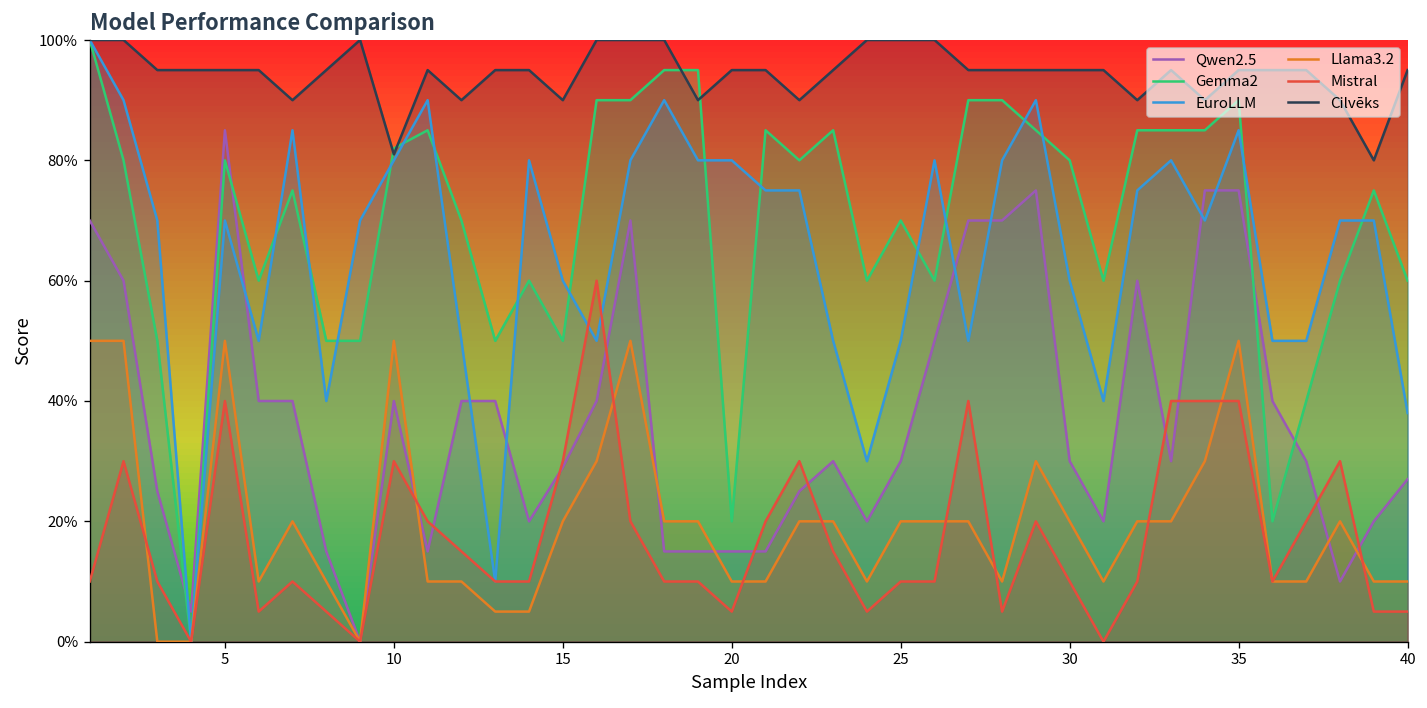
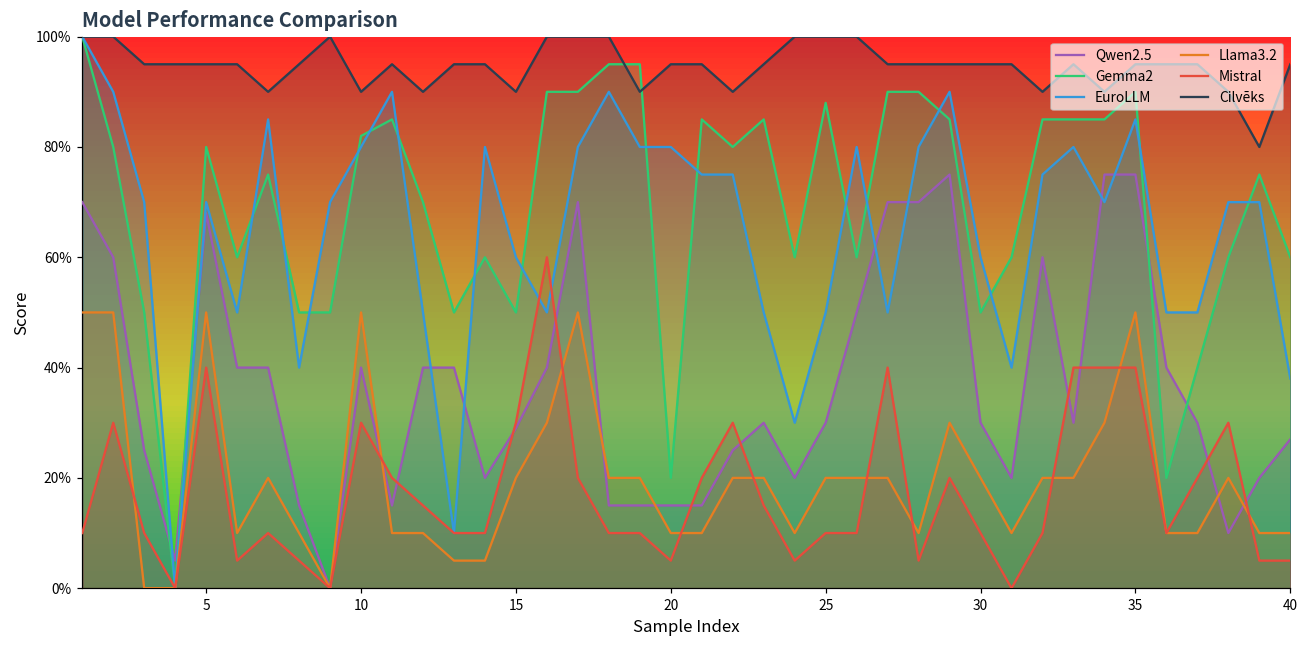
  {
    "Qwen2.5": {
-     "5": "85%",
+     "5": "68%",
      "10": "40%",
      "15": "29%",
      "20": "15%",
      "25": "30%",
      "30": "30%",
      "35": "75%",
      "40": "27%"
    },
    "Gemma2": {
      "5": "80%",
      "10": "82%",
      "15": "50%",
      "20": "20%",
-     "25": "70%",
-     "30": "80%",
+     "25": "88%",
+     "30": "50%",
      "40": "60%"
    },
    "EuroLLM": {
      "5": "70%",
      "10": "80%",
      "15": "60%",
      "20": "80%",
      "25": "50%",
      "30": "60%",
      "35": "85%",
      "40": "38%"
    },
    "Cilvēks": {
      "5": "95%",
-     "10": "81%",
+     "10": "90%",
      "15": "90%",
      "20": "95%",
      "25": "100%",
      "30": "95%",
      "40": "95%"
    }
  }
